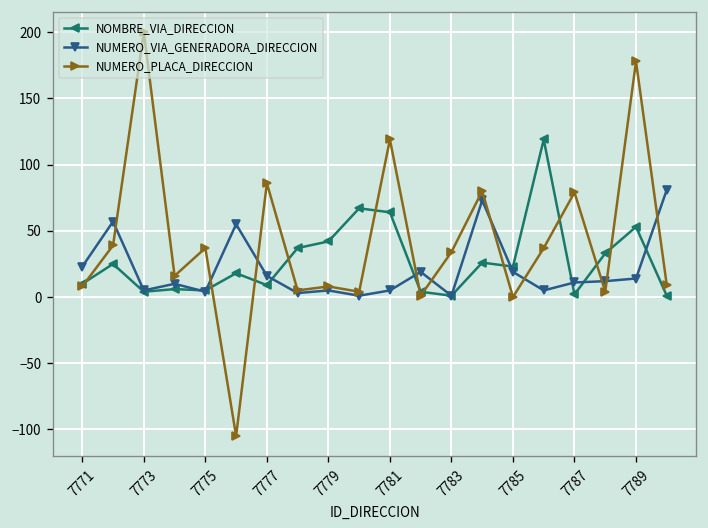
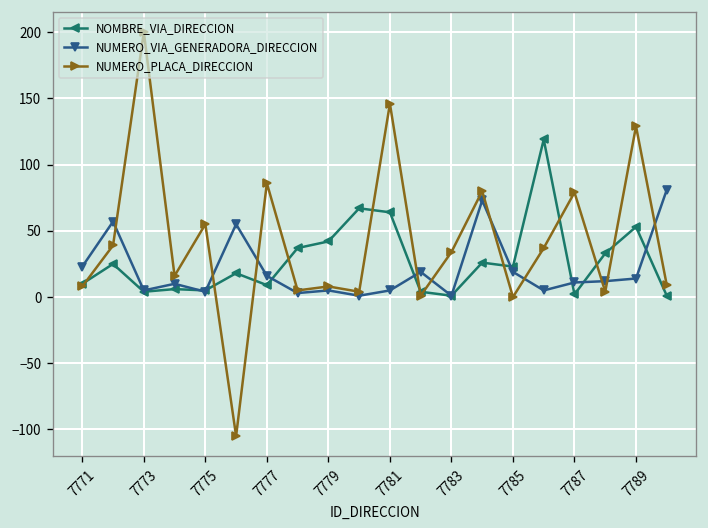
  {
    "NUMERO_PLACA_DIRECCION": {
-     "7775": 37,
+     "7775": 55,
      "7777": 86,
      "7779": 8,
-     "7781": 119,
+     "7781": 146,
      "7783": 34,
      "7785": 0,
      "7787": 79,
-     "7789": 178
+     "7789": 129
    }
  }
